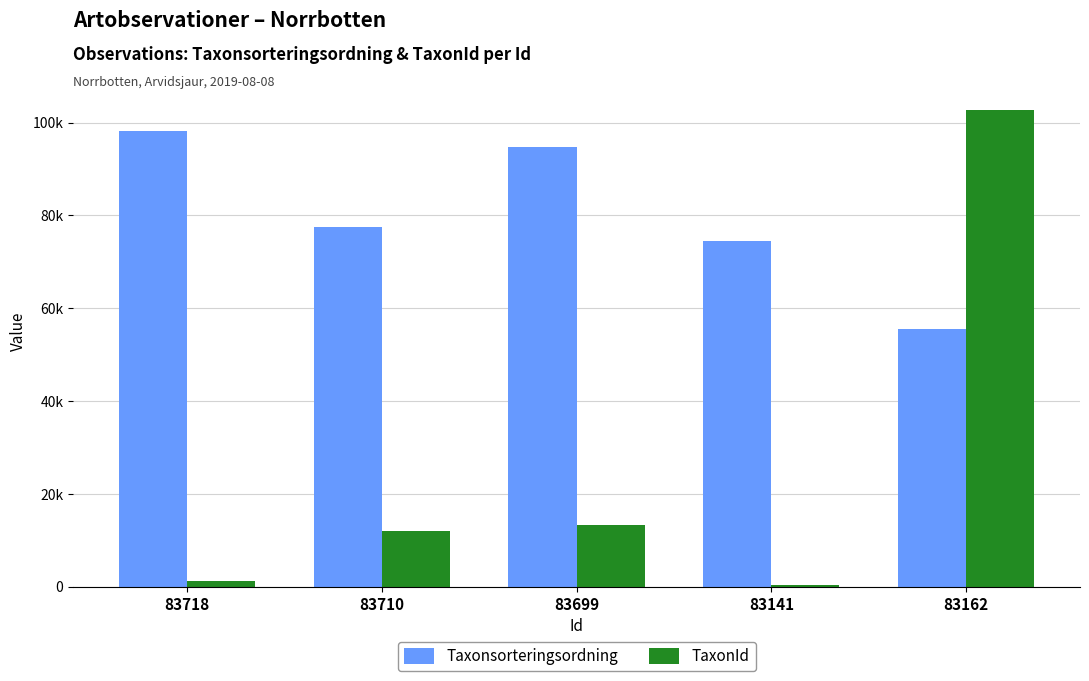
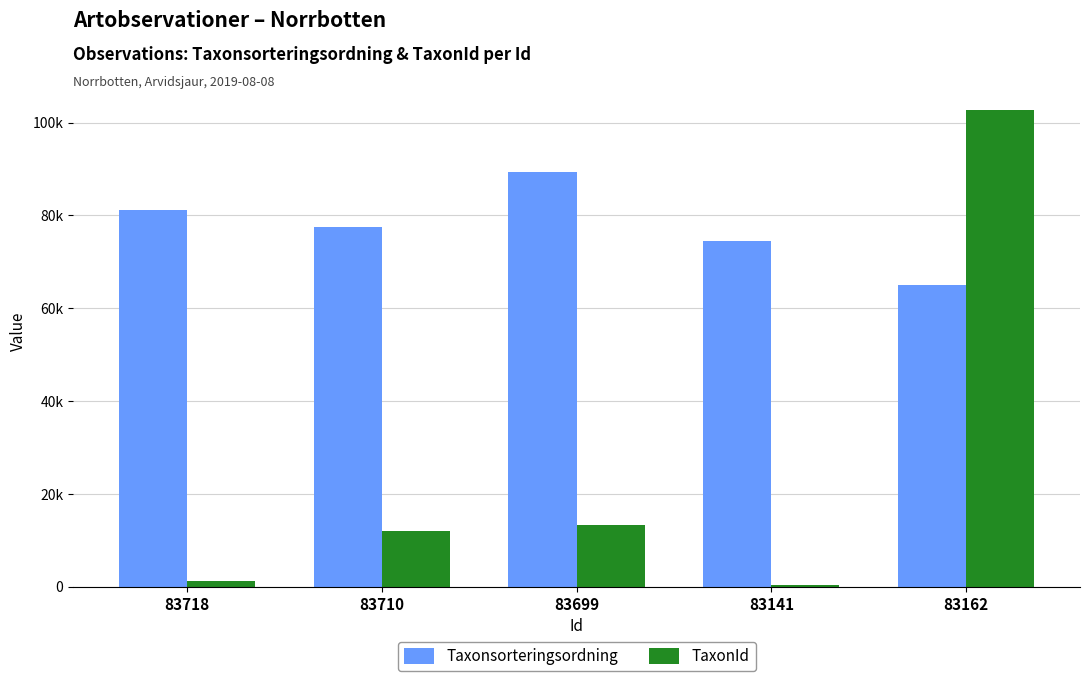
  {
    "Taxonsorteringsordning": {
-     "83718": 98000,
+     "83718": 81000,
      "83710": 78000,
-     "83699": 95000,
+     "83699": 89000,
      "83141": 74000,
-     "83162": 56000
+     "83162": 65000
    },
    "TaxonId": {
      "83718": 1000,
      "83710": 12000,
      "83699": 13000,
      "83162": 103000
    }
  }
